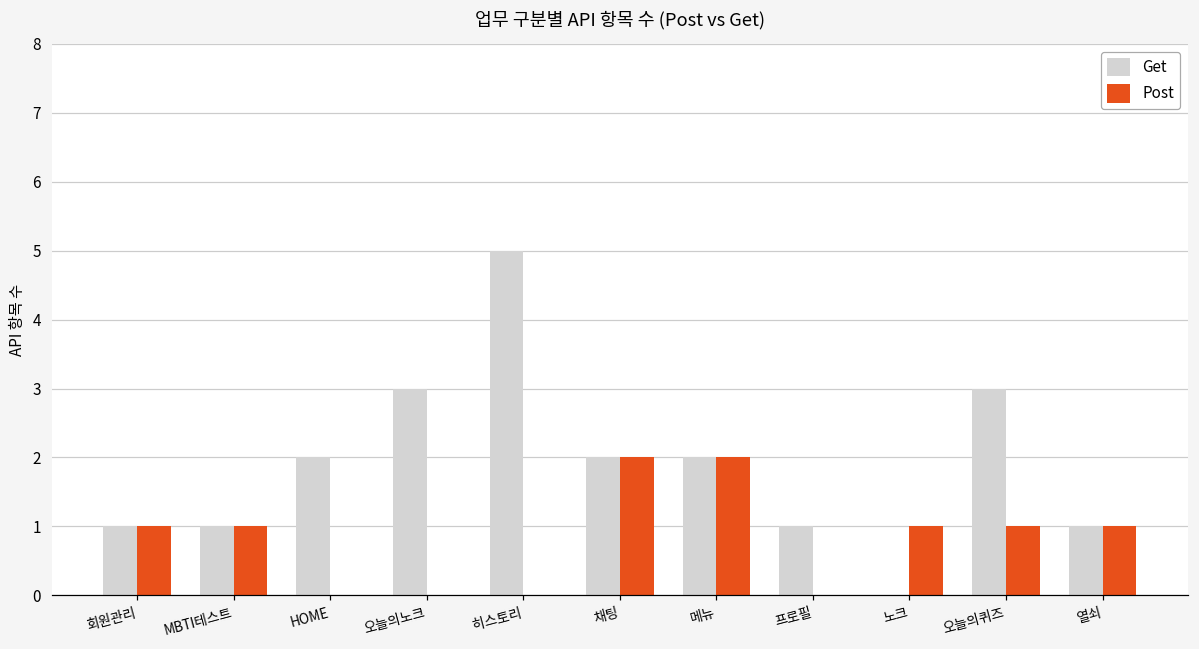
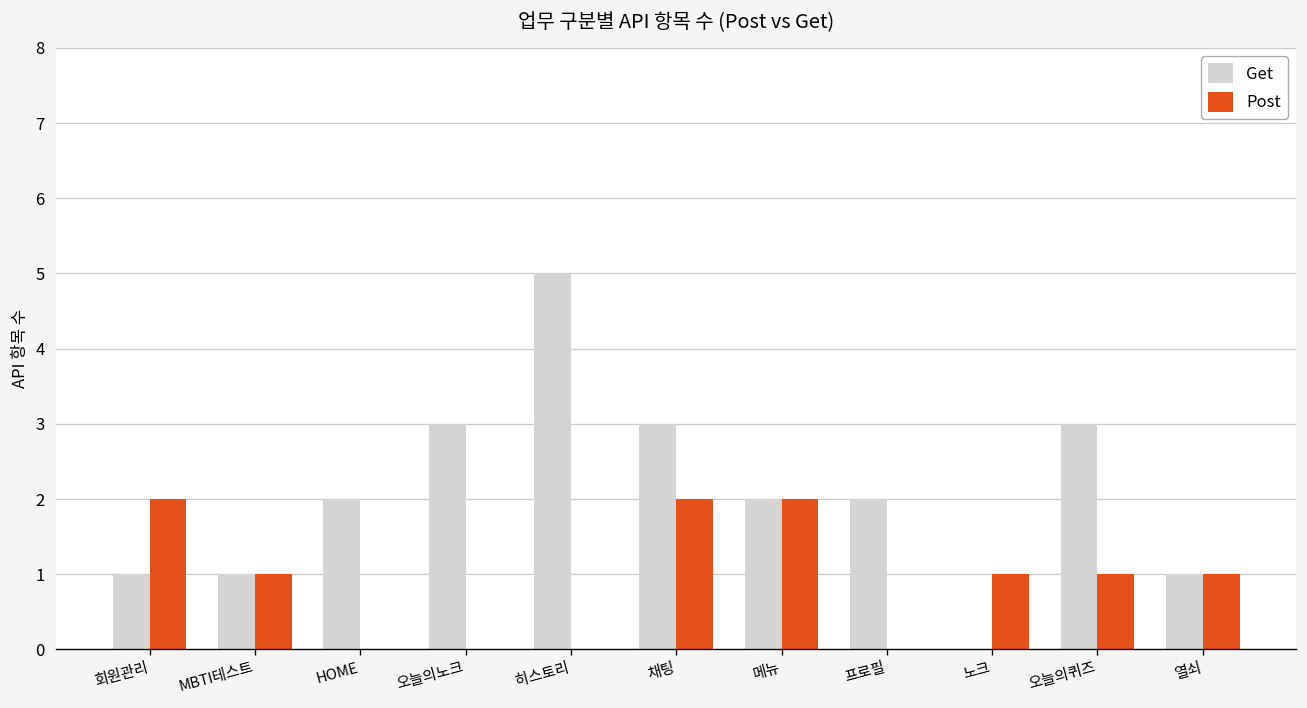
  {
    "Get": {
      "회원관리": 1,
      "MBTI테스트": 1,
      "HOME": 2,
      "오늘의노크": 3,
      "히스토리": 5,
-     "채팅": 2,
+     "채팅": 3,
      "메뉴": 2,
-     "프로필": 1,
+     "프로필": 2,
      "노크": 0,
      "오늘의퀴즈": 3,
      "열쇠": 1
    },
    "Post": {
-     "회원관리": 1,
+     "회원관리": 2,
      "MBTI테스트": 1,
      "HOME": 0,
      "오늘의노크": 0,
      "히스토리": 0,
      "채팅": 2,
      "메뉴": 2,
      "프로필": 0,
      "노크": 1,
      "오늘의퀴즈": 1,
      "열쇠": 1
    }
  }
